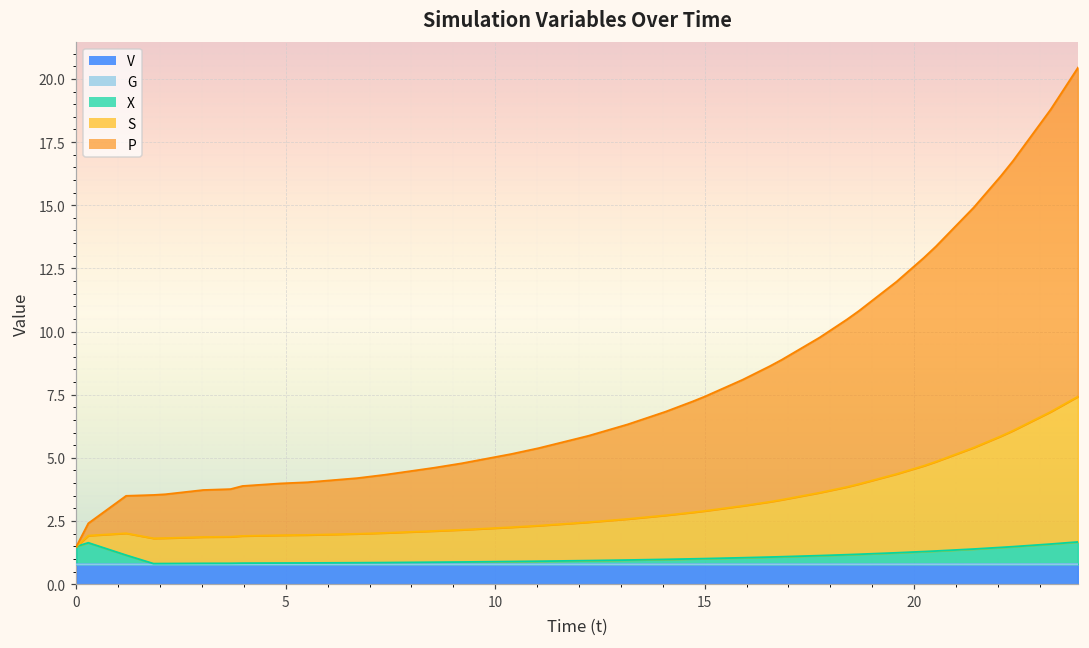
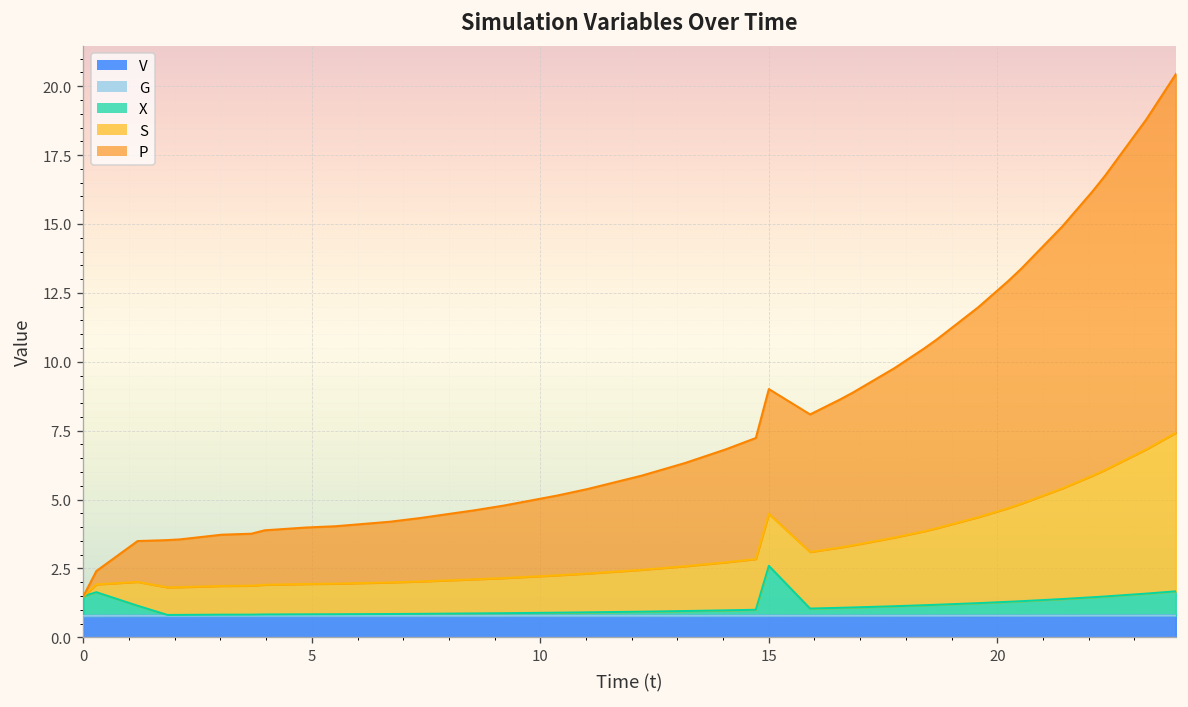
  {
    "G": {
      "15": 0.8
    },
    "X": {
-     "15": 0.2
+     "15": 1.8
    }
  }
